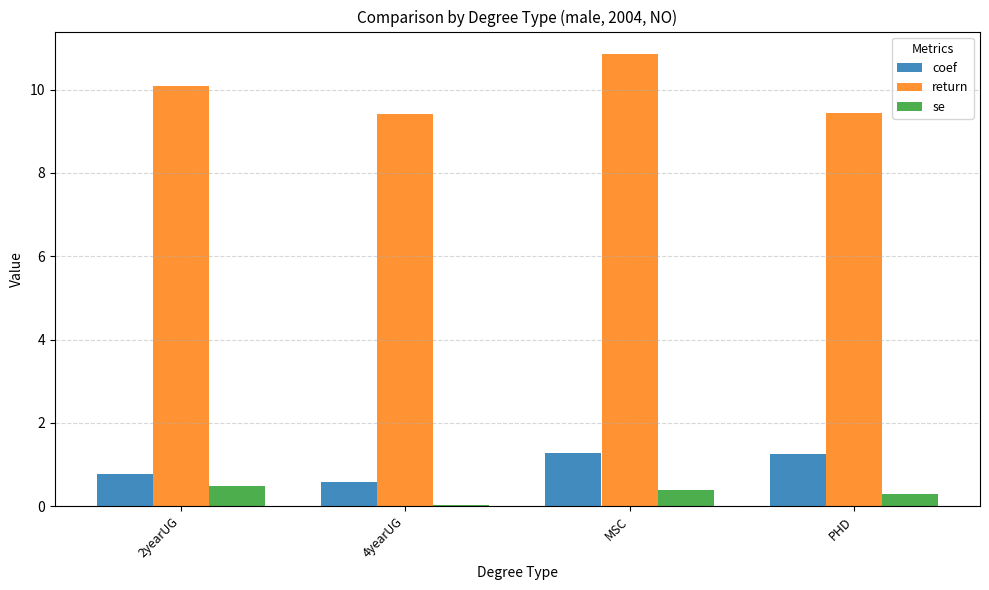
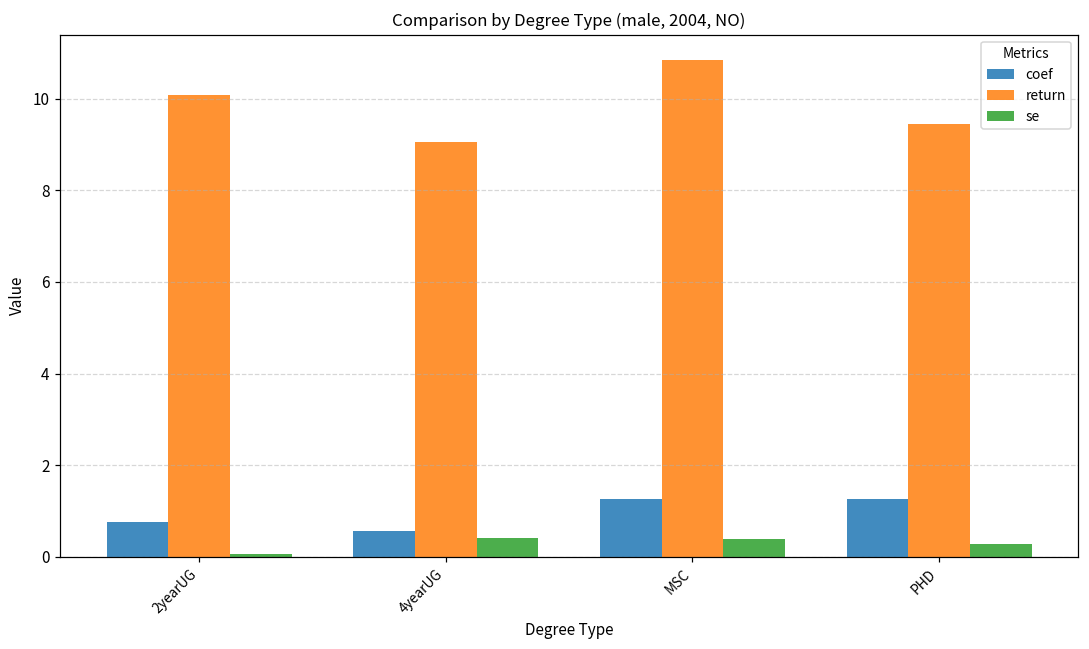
  {
    "coef": {
      "2yearUG": 0.8,
      "4yearUG": 0.6,
      "MSC": 1.3,
      "PHD": 1.3
    },
    "return": {
      "2yearUG": 10.1,
-     "4yearUG": 9.4,
+     "4yearUG": 9.1,
      "MSC": 10.9,
      "PHD": 9.4
    },
    "se": {
-     "2yearUG": 0.5,
-     "4yearUG": 0.0,
+     "2yearUG": 0.1,
+     "4yearUG": 0.4,
      "MSC": 0.4,
      "PHD": 0.3
    }
  }
